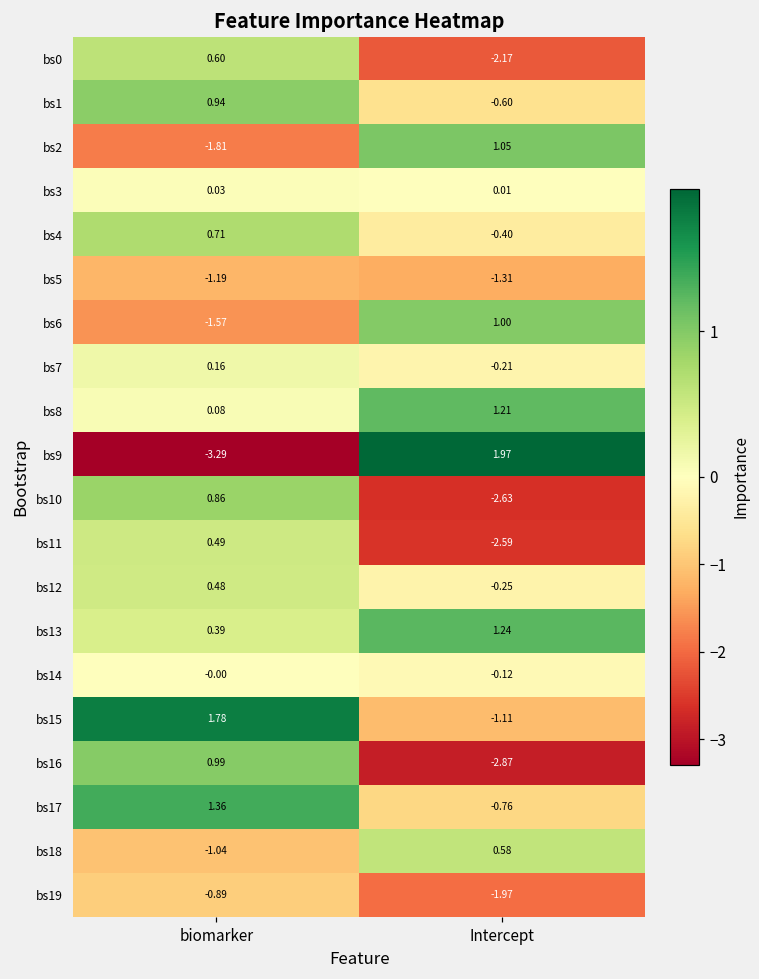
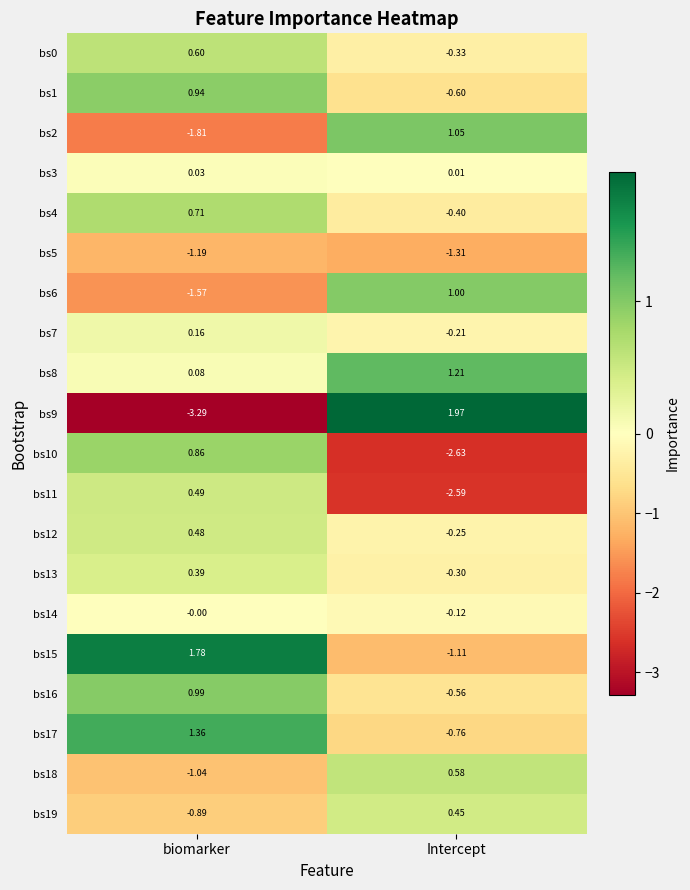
  {
    "bs0": {
      "biomarker": 0.60,
-     "Intercept": -2.17
+     "Intercept": -0.33
    },
    "bs1": {
      "biomarker": 0.94,
      "Intercept": -0.60
    },
    "bs2": {
      "biomarker": -1.81,
      "Intercept": 1.05
    },
    "bs3": {
      "biomarker": 0.03,
      "Intercept": 0.01
    },
    "bs4": {
      "biomarker": 0.71,
      "Intercept": -0.40
    },
    "bs5": {
      "biomarker": -1.19,
      "Intercept": -1.31
    },
    "bs6": {
      "biomarker": -1.57,
      "Intercept": 1.00
    },
    "bs7": {
      "biomarker": 0.16,
      "Intercept": -0.21
    },
    "bs8": {
      "biomarker": 0.08,
      "Intercept": 1.21
    },
    "bs9": {
      "biomarker": -3.29,
      "Intercept": 1.97
    },
    "bs10": {
      "biomarker": 0.86,
      "Intercept": -2.63
    },
    "bs11": {
      "biomarker": 0.49,
      "Intercept": -2.59
    },
    "bs12": {
      "biomarker": 0.48,
      "Intercept": -0.25
    },
    "bs13": {
      "biomarker": 0.39,
-     "Intercept": 1.24
+     "Intercept": -0.30
    },
    "bs14": {
      "biomarker": -0.00,
      "Intercept": -0.12
    },
    "bs15": {
      "biomarker": 1.78,
      "Intercept": -1.11
    },
    "bs16": {
      "biomarker": 0.99,
-     "Intercept": -2.87
+     "Intercept": -0.56
    },
    "bs17": {
      "biomarker": 1.36,
      "Intercept": -0.76
    },
    "bs18": {
      "biomarker": -1.04,
      "Intercept": 0.58
    },
    "bs19": {
      "biomarker": -0.89,
-     "Intercept": -1.97
+     "Intercept": 0.45
    }
  }
